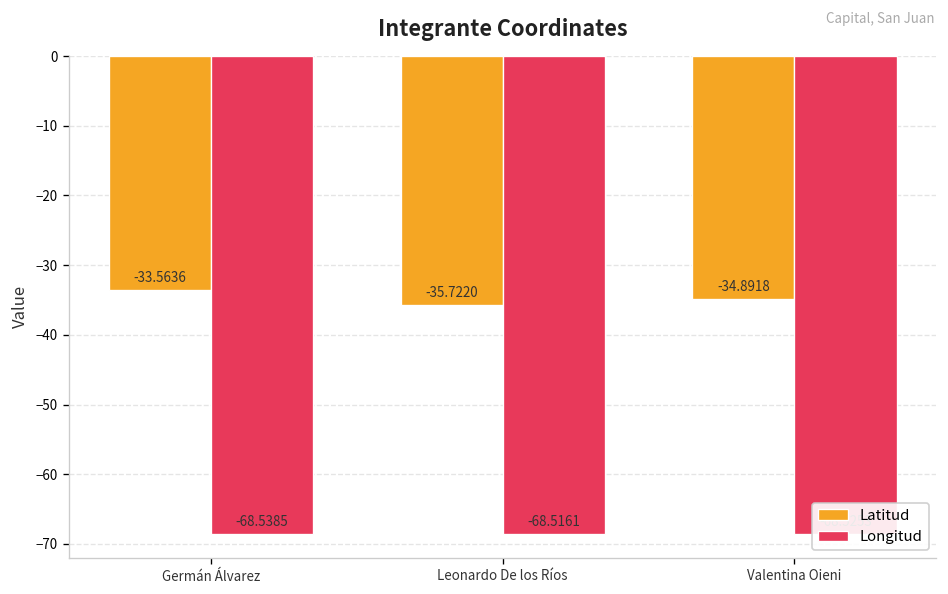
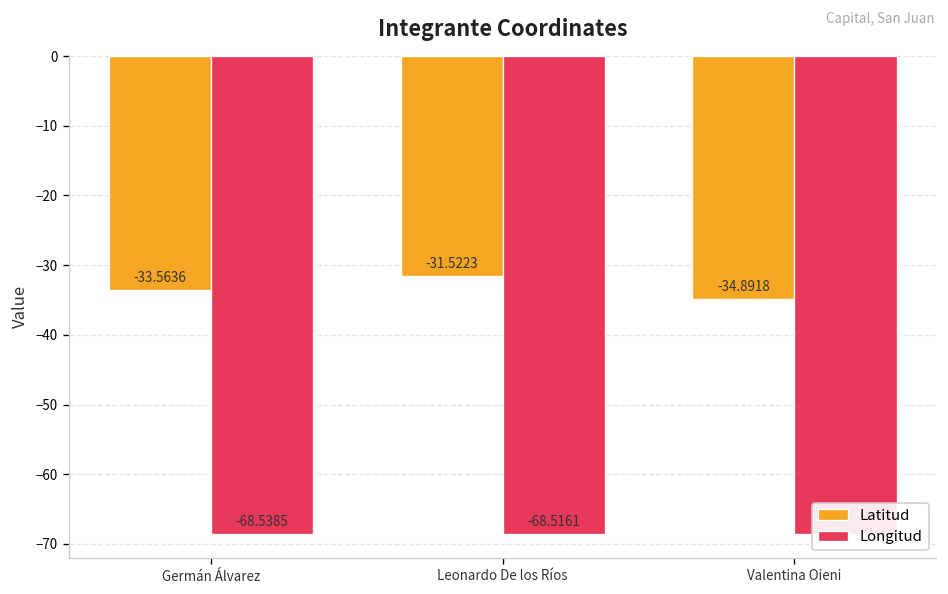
  {
    "Latitud": {
      "Germán Álvarez": -33.5636,
-     "Leonardo De los Ríos": -35.7220,
+     "Leonardo De los Ríos": -31.5223,
      "Valentina Oieni": -34.8918
    },
    "Longitud": {
      "Germán Álvarez": -68.5385,
      "Leonardo De los Ríos": -68.5161
    }
  }
